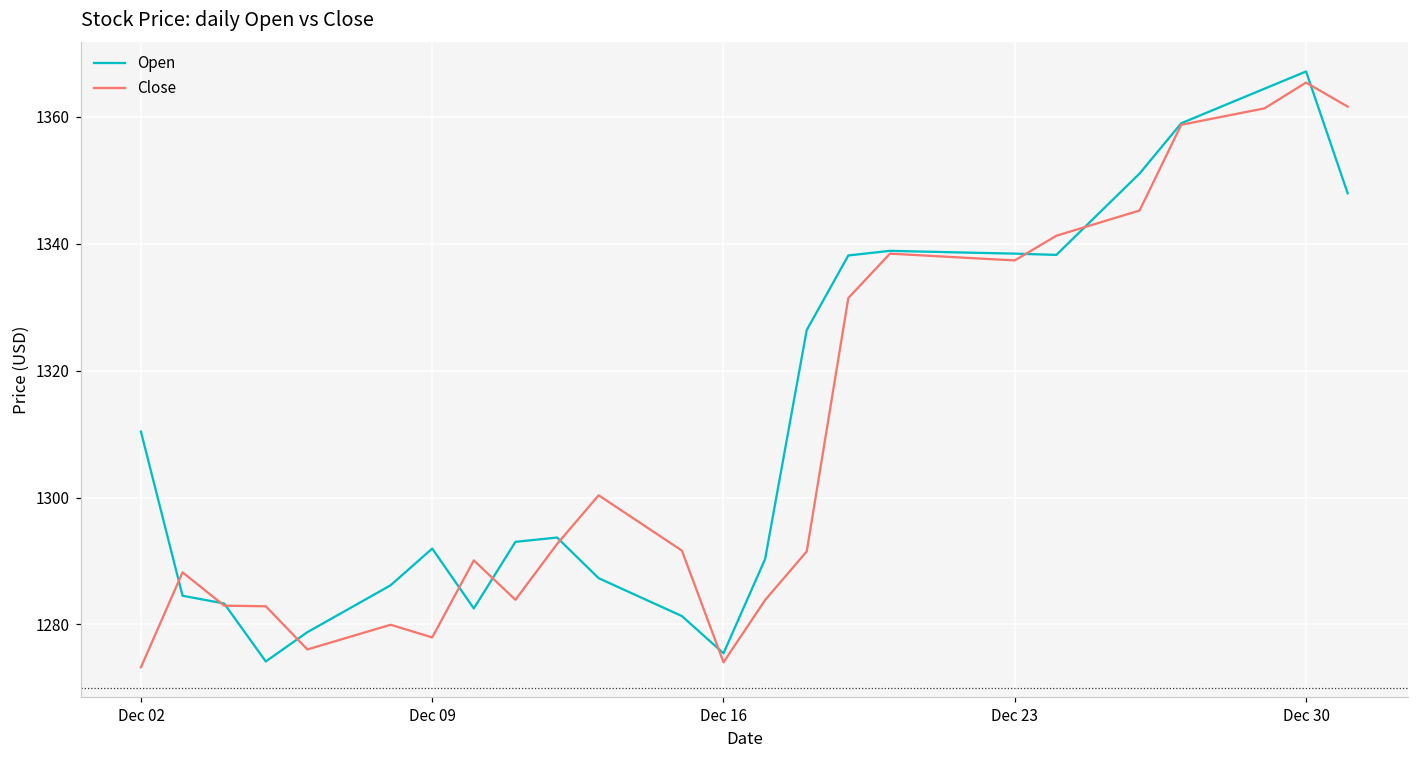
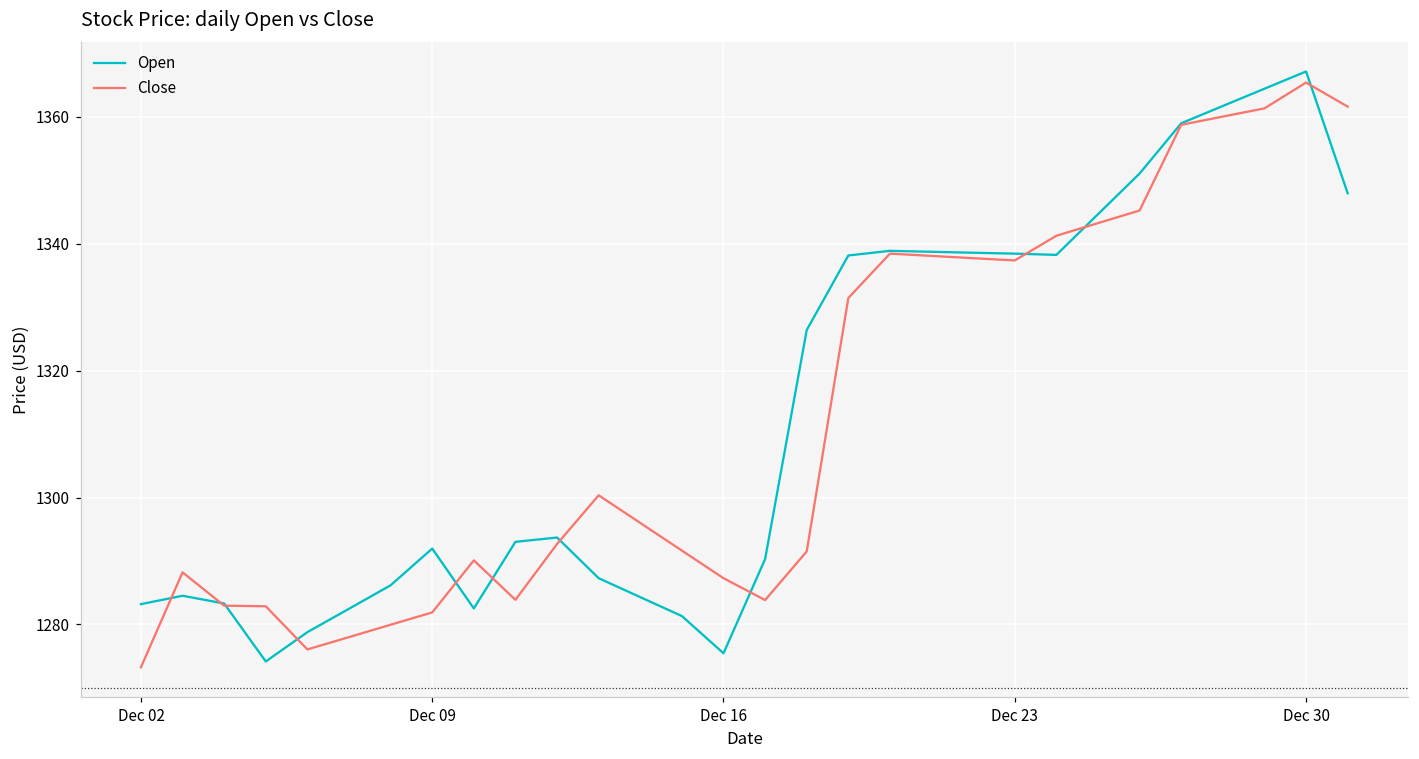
  {
    "Open": {
-     "Dec 02": 1310,
+     "Dec 02": 1283,
      "Dec 09": 1292,
      "Dec 16": 1275,
      "Dec 23": 1338,
      "Dec 30": 1367
    },
    "Close": {
      "Dec 02": 1273,
-     "Dec 09": 1278,
-     "Dec 16": 1274,
+     "Dec 09": 1282,
+     "Dec 16": 1287,
      "Dec 23": 1337,
      "Dec 30": 1365
    }
  }
